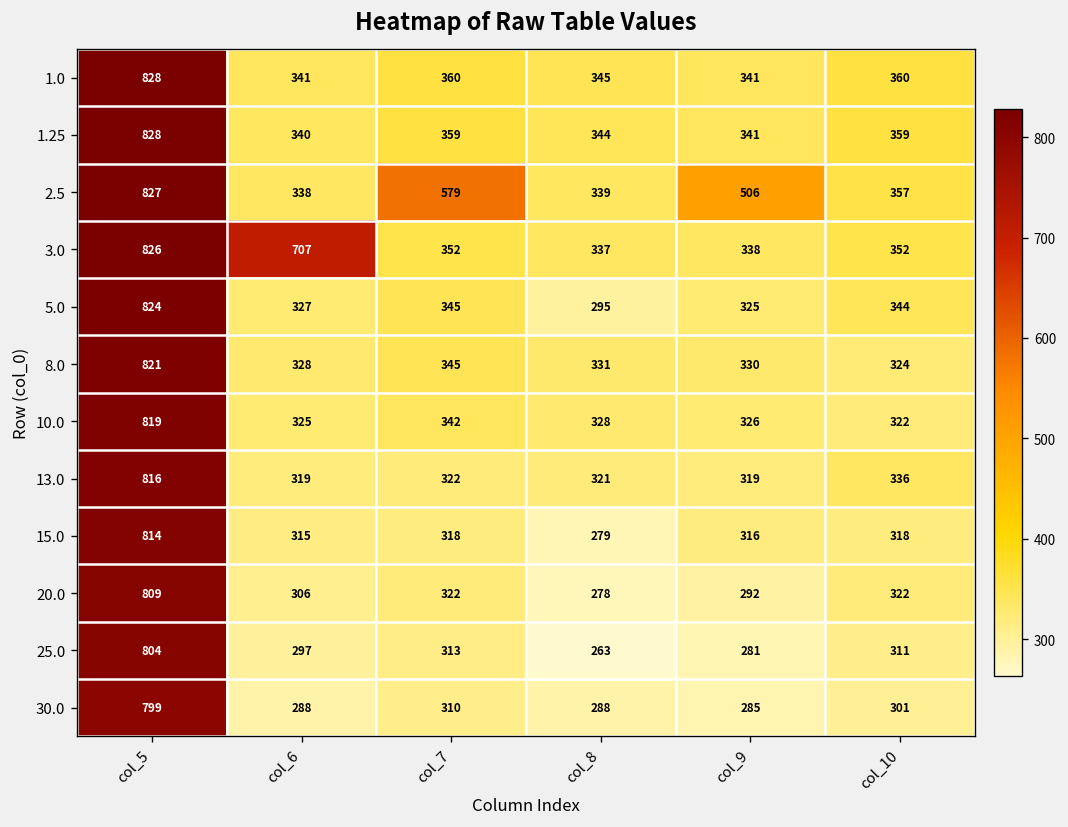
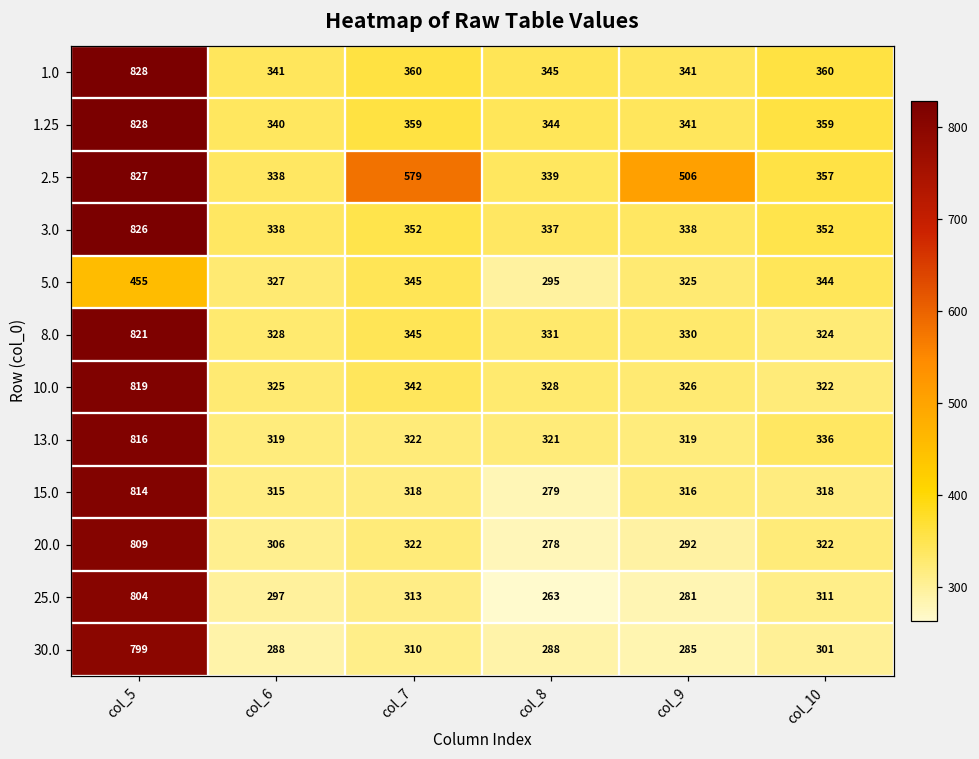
  {
    "1.0": {
      "col_5": 828,
      "col_6": 341,
      "col_7": 360,
      "col_8": 345,
      "col_9": 341,
      "col_10": 360
    },
    "1.25": {
      "col_5": 828,
      "col_6": 340,
      "col_7": 359,
      "col_8": 344,
      "col_9": 341,
      "col_10": 359
    },
    "2.5": {
      "col_5": 827,
      "col_6": 338,
      "col_7": 579,
      "col_8": 339,
      "col_9": 506,
      "col_10": 357
    },
    "3.0": {
      "col_5": 826,
-     "col_6": 707,
+     "col_6": 338,
      "col_7": 352,
      "col_8": 337,
      "col_9": 338,
      "col_10": 352
    },
    "5.0": {
-     "col_5": 824,
+     "col_5": 455,
      "col_6": 327,
      "col_7": 345,
      "col_8": 295,
      "col_9": 325,
      "col_10": 344
    },
    "8.0": {
      "col_5": 821,
      "col_6": 328,
      "col_7": 345,
      "col_8": 331,
      "col_9": 330,
      "col_10": 324
    },
    "10.0": {
      "col_5": 819,
      "col_6": 325,
      "col_7": 342,
      "col_8": 328,
      "col_9": 326,
      "col_10": 322
    },
    "13.0": {
      "col_5": 816,
      "col_6": 319,
      "col_7": 322,
      "col_8": 321,
      "col_9": 319,
      "col_10": 336
    },
    "15.0": {
      "col_5": 814,
      "col_6": 315,
      "col_7": 318,
      "col_8": 279,
      "col_9": 316,
      "col_10": 318
    },
    "20.0": {
      "col_5": 809,
      "col_6": 306,
      "col_7": 322,
      "col_8": 278,
      "col_9": 292,
      "col_10": 322
    },
    "25.0": {
      "col_5": 804,
      "col_6": 297,
      "col_7": 313,
      "col_8": 263,
      "col_9": 281,
      "col_10": 311
    },
    "30.0": {
      "col_5": 799,
      "col_6": 288,
      "col_7": 310,
      "col_8": 288,
      "col_9": 285,
      "col_10": 301
    }
  }
